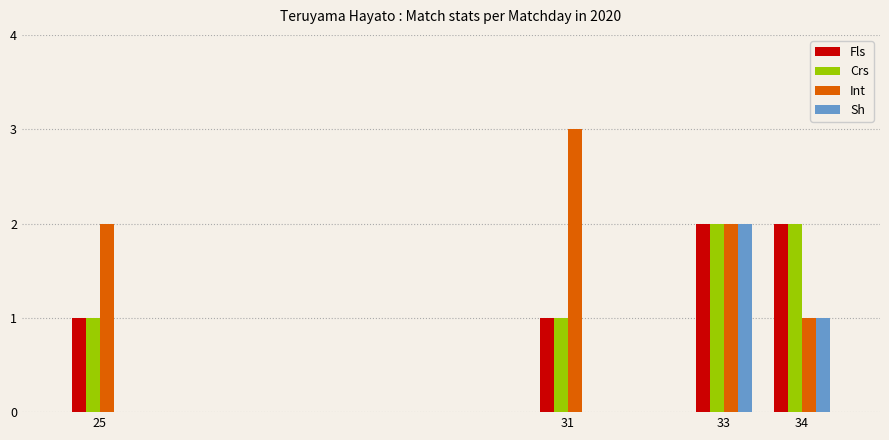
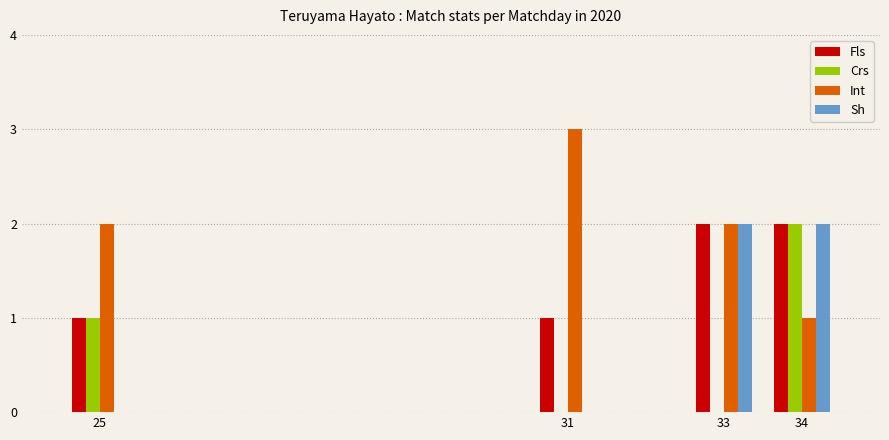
  {
    "Fls": {
      "25": 1,
      "31": 1,
      "33": 2,
      "34": 2
    },
    "Crs": {
      "25": 1,
-     "31": 1,
-     "33": 2,
+     "31": 0,
+     "33": 0,
      "34": 2
    },
    "Int": {
      "25": 2,
      "31": 3,
      "33": 2,
      "34": 1
    },
    "Sh": {
      "25": 0,
      "31": 0,
      "33": 2,
-     "34": 1
+     "34": 2
    }
  }
